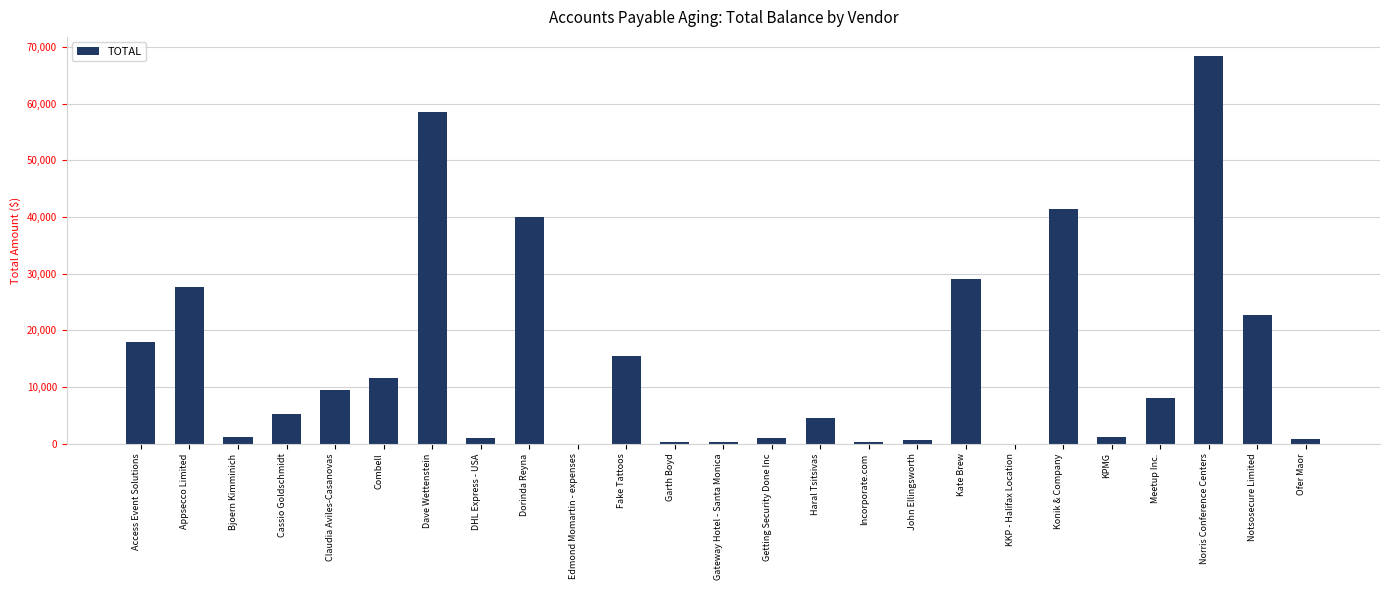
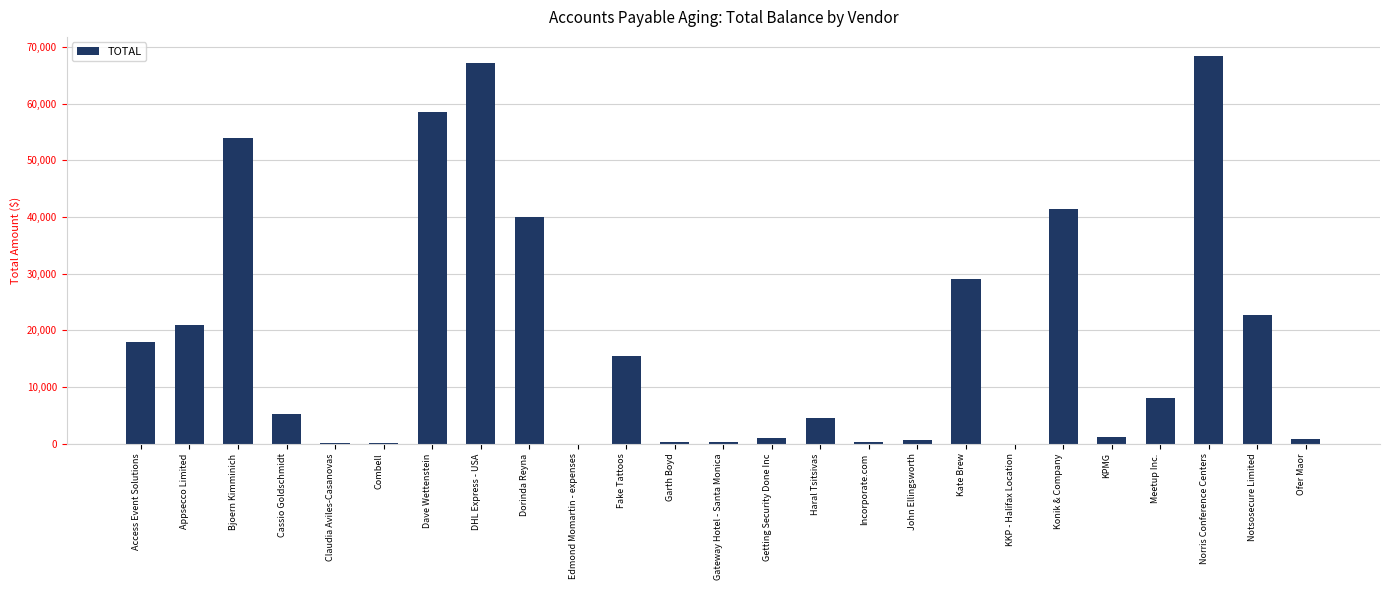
  {
    "Access Event Solutions": "18,000",
-   "Appsecco Limited": "28,000",
-   "Bjoern Kimminich": "1,000",
+   "Appsecco Limited": "21,000",
+   "Bjoern Kimminich": "54,000",
    "Cassio Goldschmidt": "5,000",
-   "Claudia Aviles-Casanovas": "10,000",
-   "Combell": "12,000",
+   "Claudia Aviles-Casanovas": "0",
+   "Combell": "0",
    "Dave Wettenstein": "58,000",
-   "DHL Express - USA": "1,000",
+   "DHL Express - USA": "67,000",
    "Dorinda Reyna": "40,000",
    "Fake Tattoos": "16,000",
    "Getting Security Done Inc": "1,000",
    "Haral Tsitsivas": "4,000",
    "John Ellingsworth": "1,000",
    "Kate Brew": "29,000",
    "Konik & Company": "41,000",
    "KPMG": "1,000",
    "Meetup Inc.": "8,000",
    "Norris Conference Centers": "68,000",
    "Notsosecure Limited": "23,000",
    "Ofer Maor": "1,000"
  }
